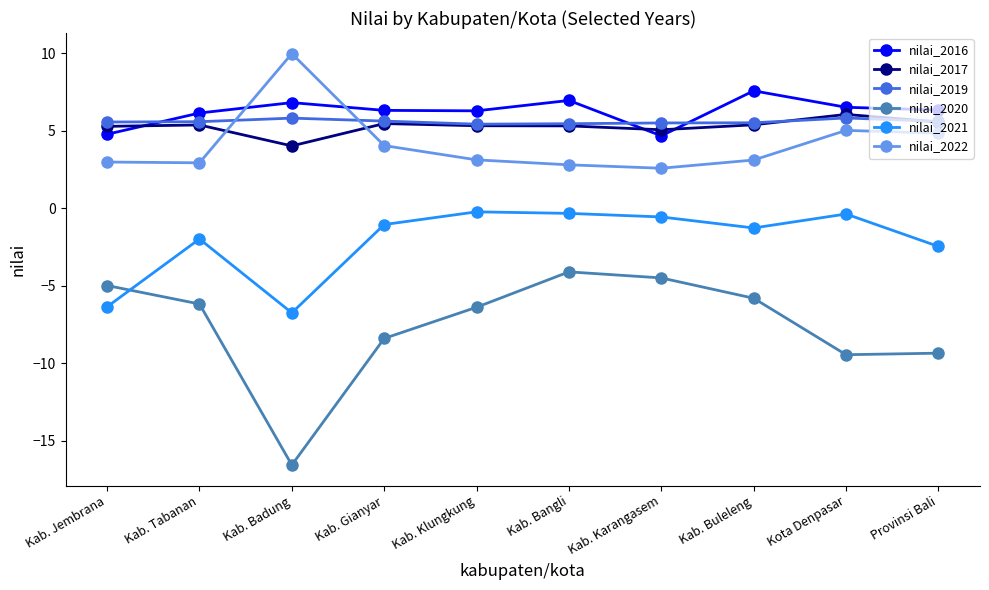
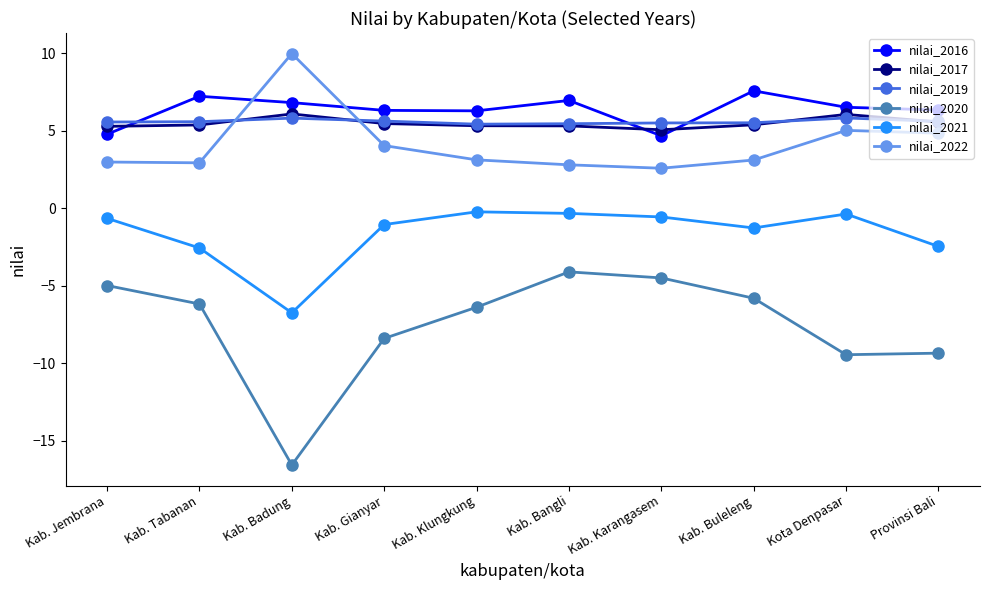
  {
    "nilai_2016": {
      "Kab. Jembrana": 4.8,
-     "Kab. Tabanan": 6.1,
+     "Kab. Tabanan": 7.2,
      "Kab. Badung": 6.8,
      "Kab. Gianyar": 6.3,
      "Kab. Klungkung": 6.3,
      "Kab. Bangli": 7.0,
      "Kab. Karangasem": 4.7,
      "Kab. Buleleng": 7.6,
      "Kota Denpasar": 6.5
    },
    "nilai_2017": {
      "Kab. Jembrana": 5.3,
      "Kab. Tabanan": 5.4,
-     "Kab. Badung": 4.0,
+     "Kab. Badung": 6.1,
      "Kab. Karangasem": 5.1,
      "Kota Denpasar": 6.1
    },
    "nilai_2021": {
-     "Kab. Jembrana": -6.4,
-     "Kab. Tabanan": -2.0,
+     "Kab. Jembrana": -0.7,
+     "Kab. Tabanan": -2.6,
      "Kab. Badung": -6.7,
      "Kab. Gianyar": -1.1,
      "Kab. Klungkung": -0.2,
      "Kab. Bangli": -0.3,
      "Kab. Karangasem": -0.6,
      "Kab. Buleleng": -1.3,
      "Kota Denpasar": -0.4,
      "Provinsi Bali": -2.5
    }
  }
